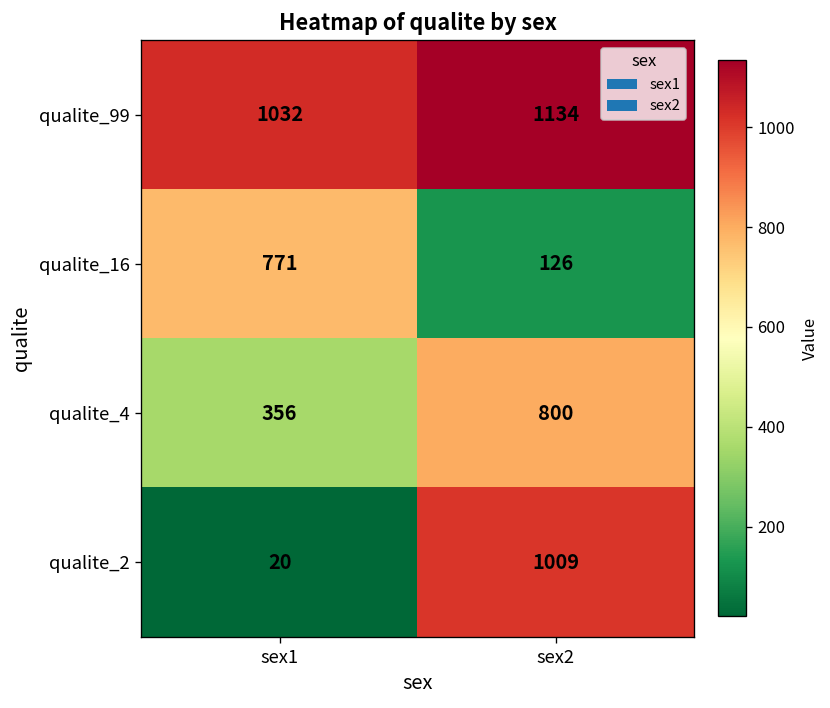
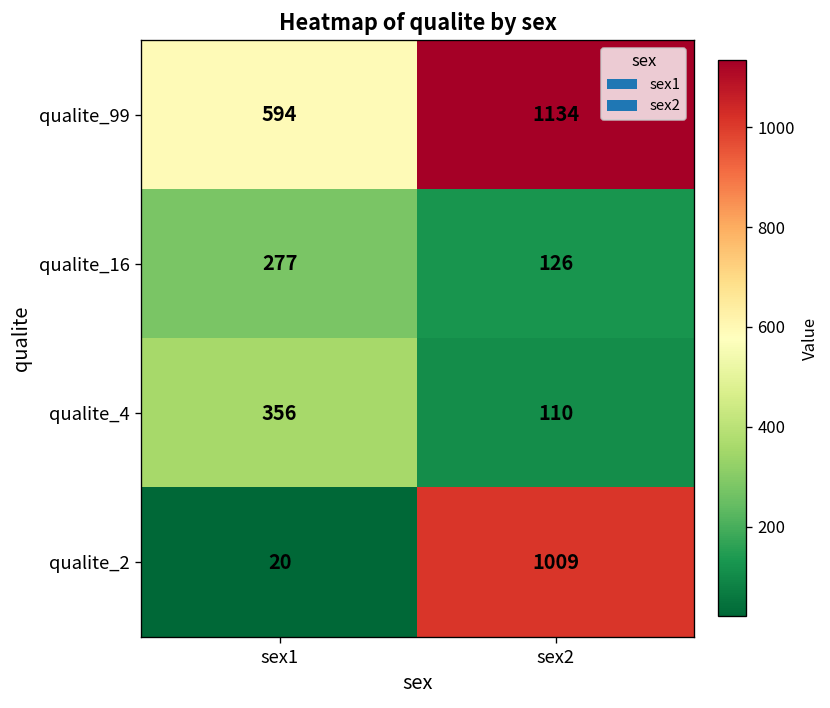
  {
    "qualite_99": {
-     "sex1": 1032,
+     "sex1": 594,
      "sex2": 1134
    },
    "qualite_16": {
-     "sex1": 771,
+     "sex1": 277,
      "sex2": 126
    },
    "qualite_4": {
      "sex1": 356,
-     "sex2": 800
+     "sex2": 110
    },
    "qualite_2": {
      "sex1": 20,
      "sex2": 1009
    }
  }
